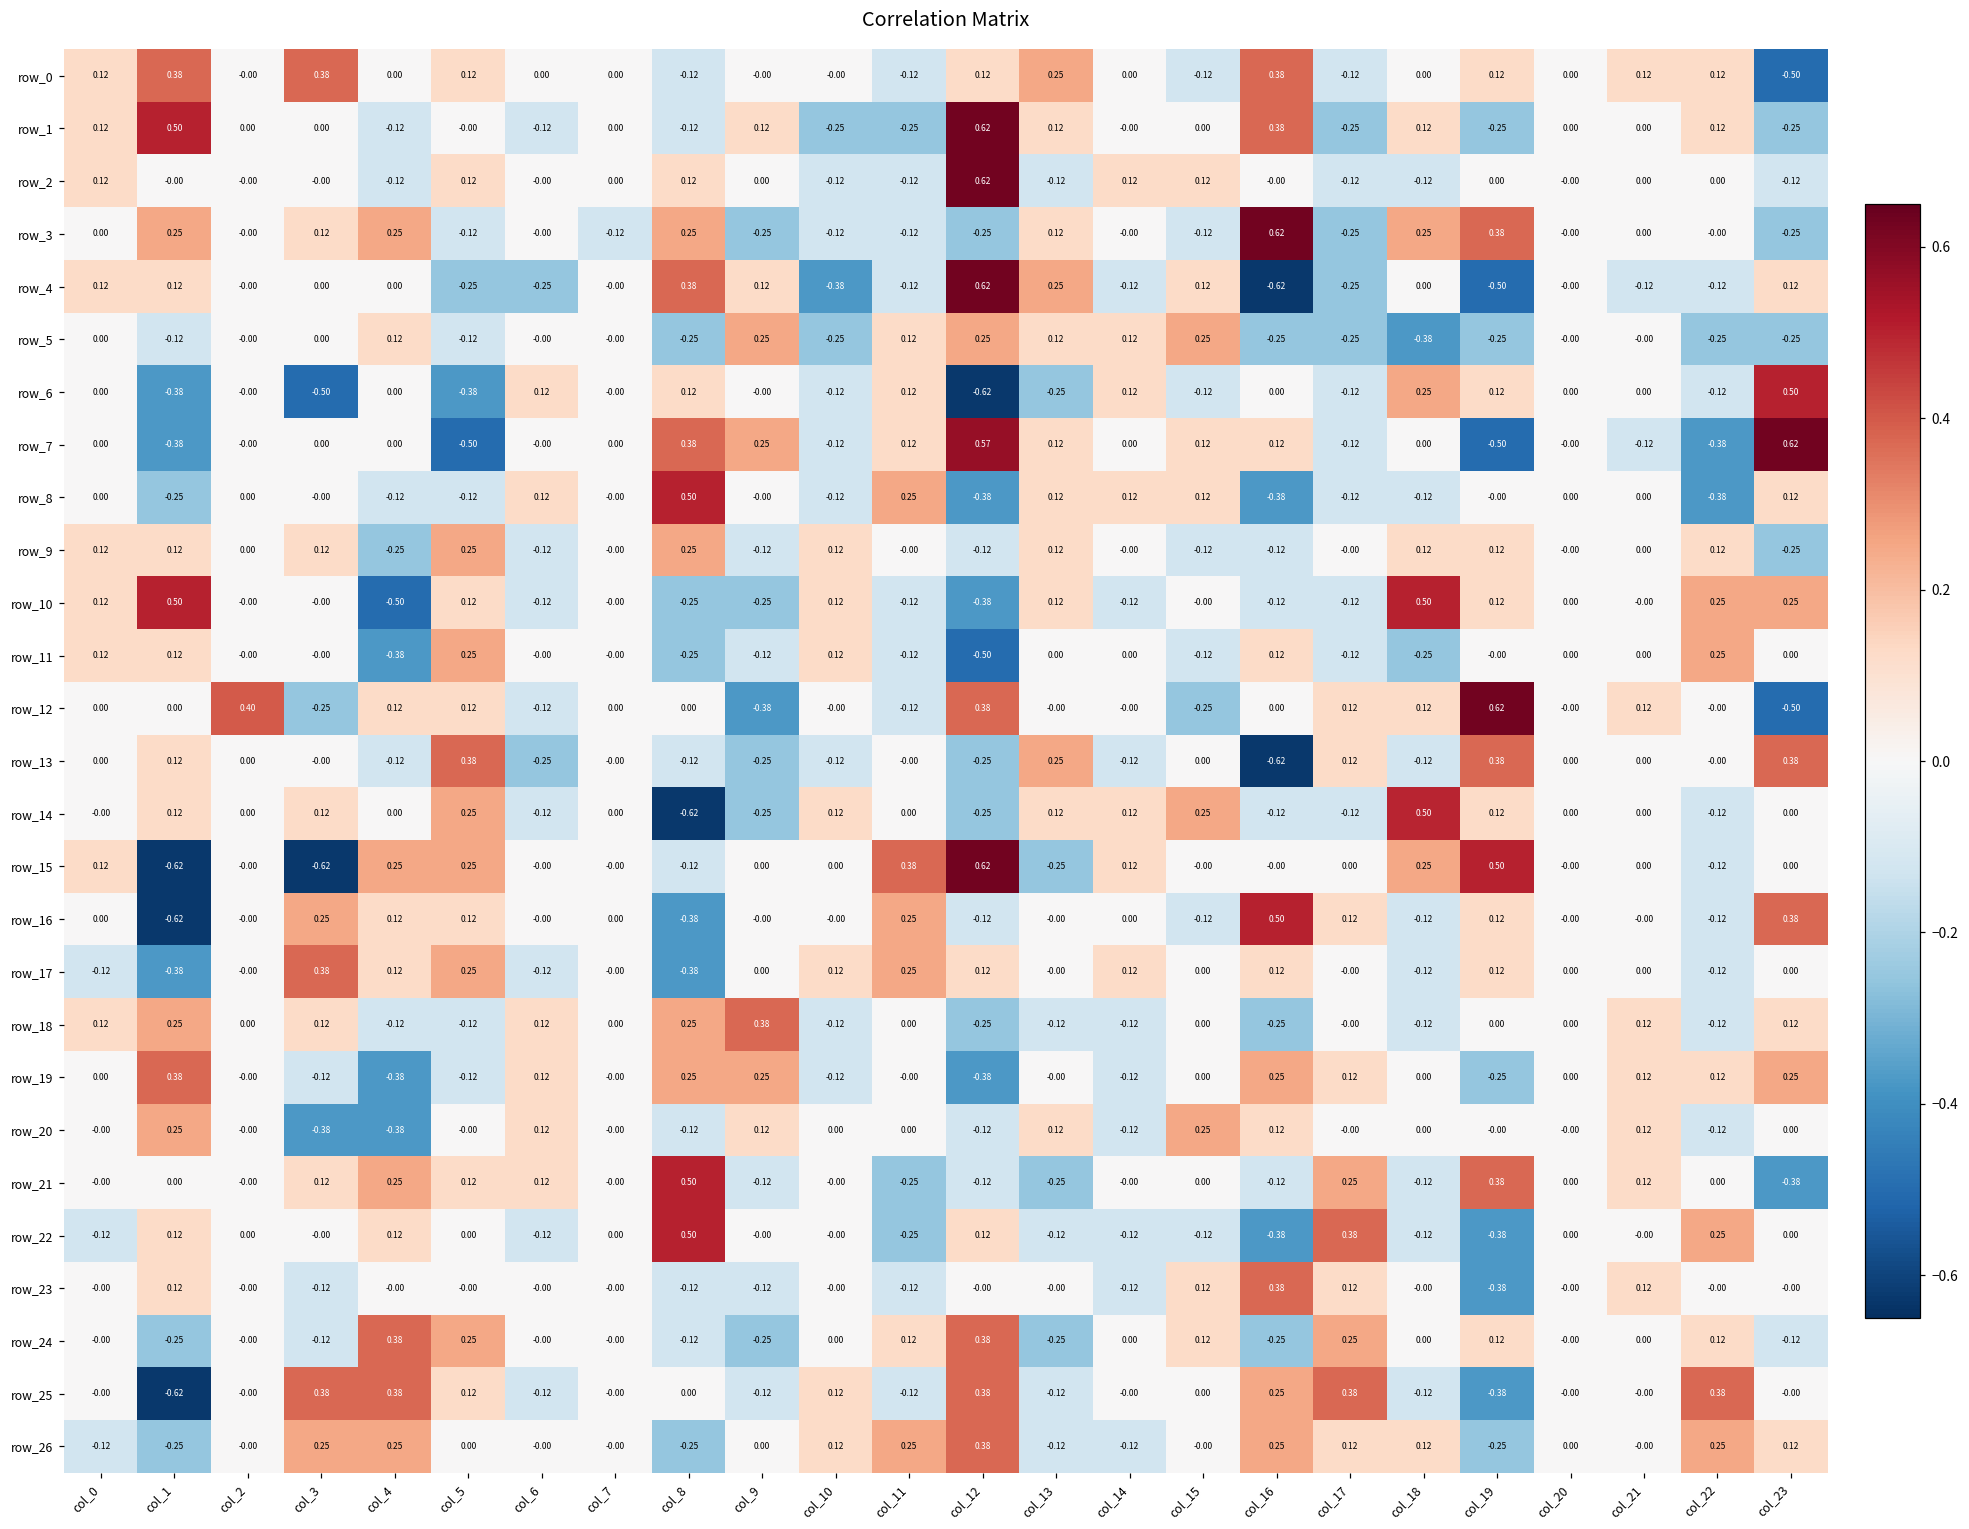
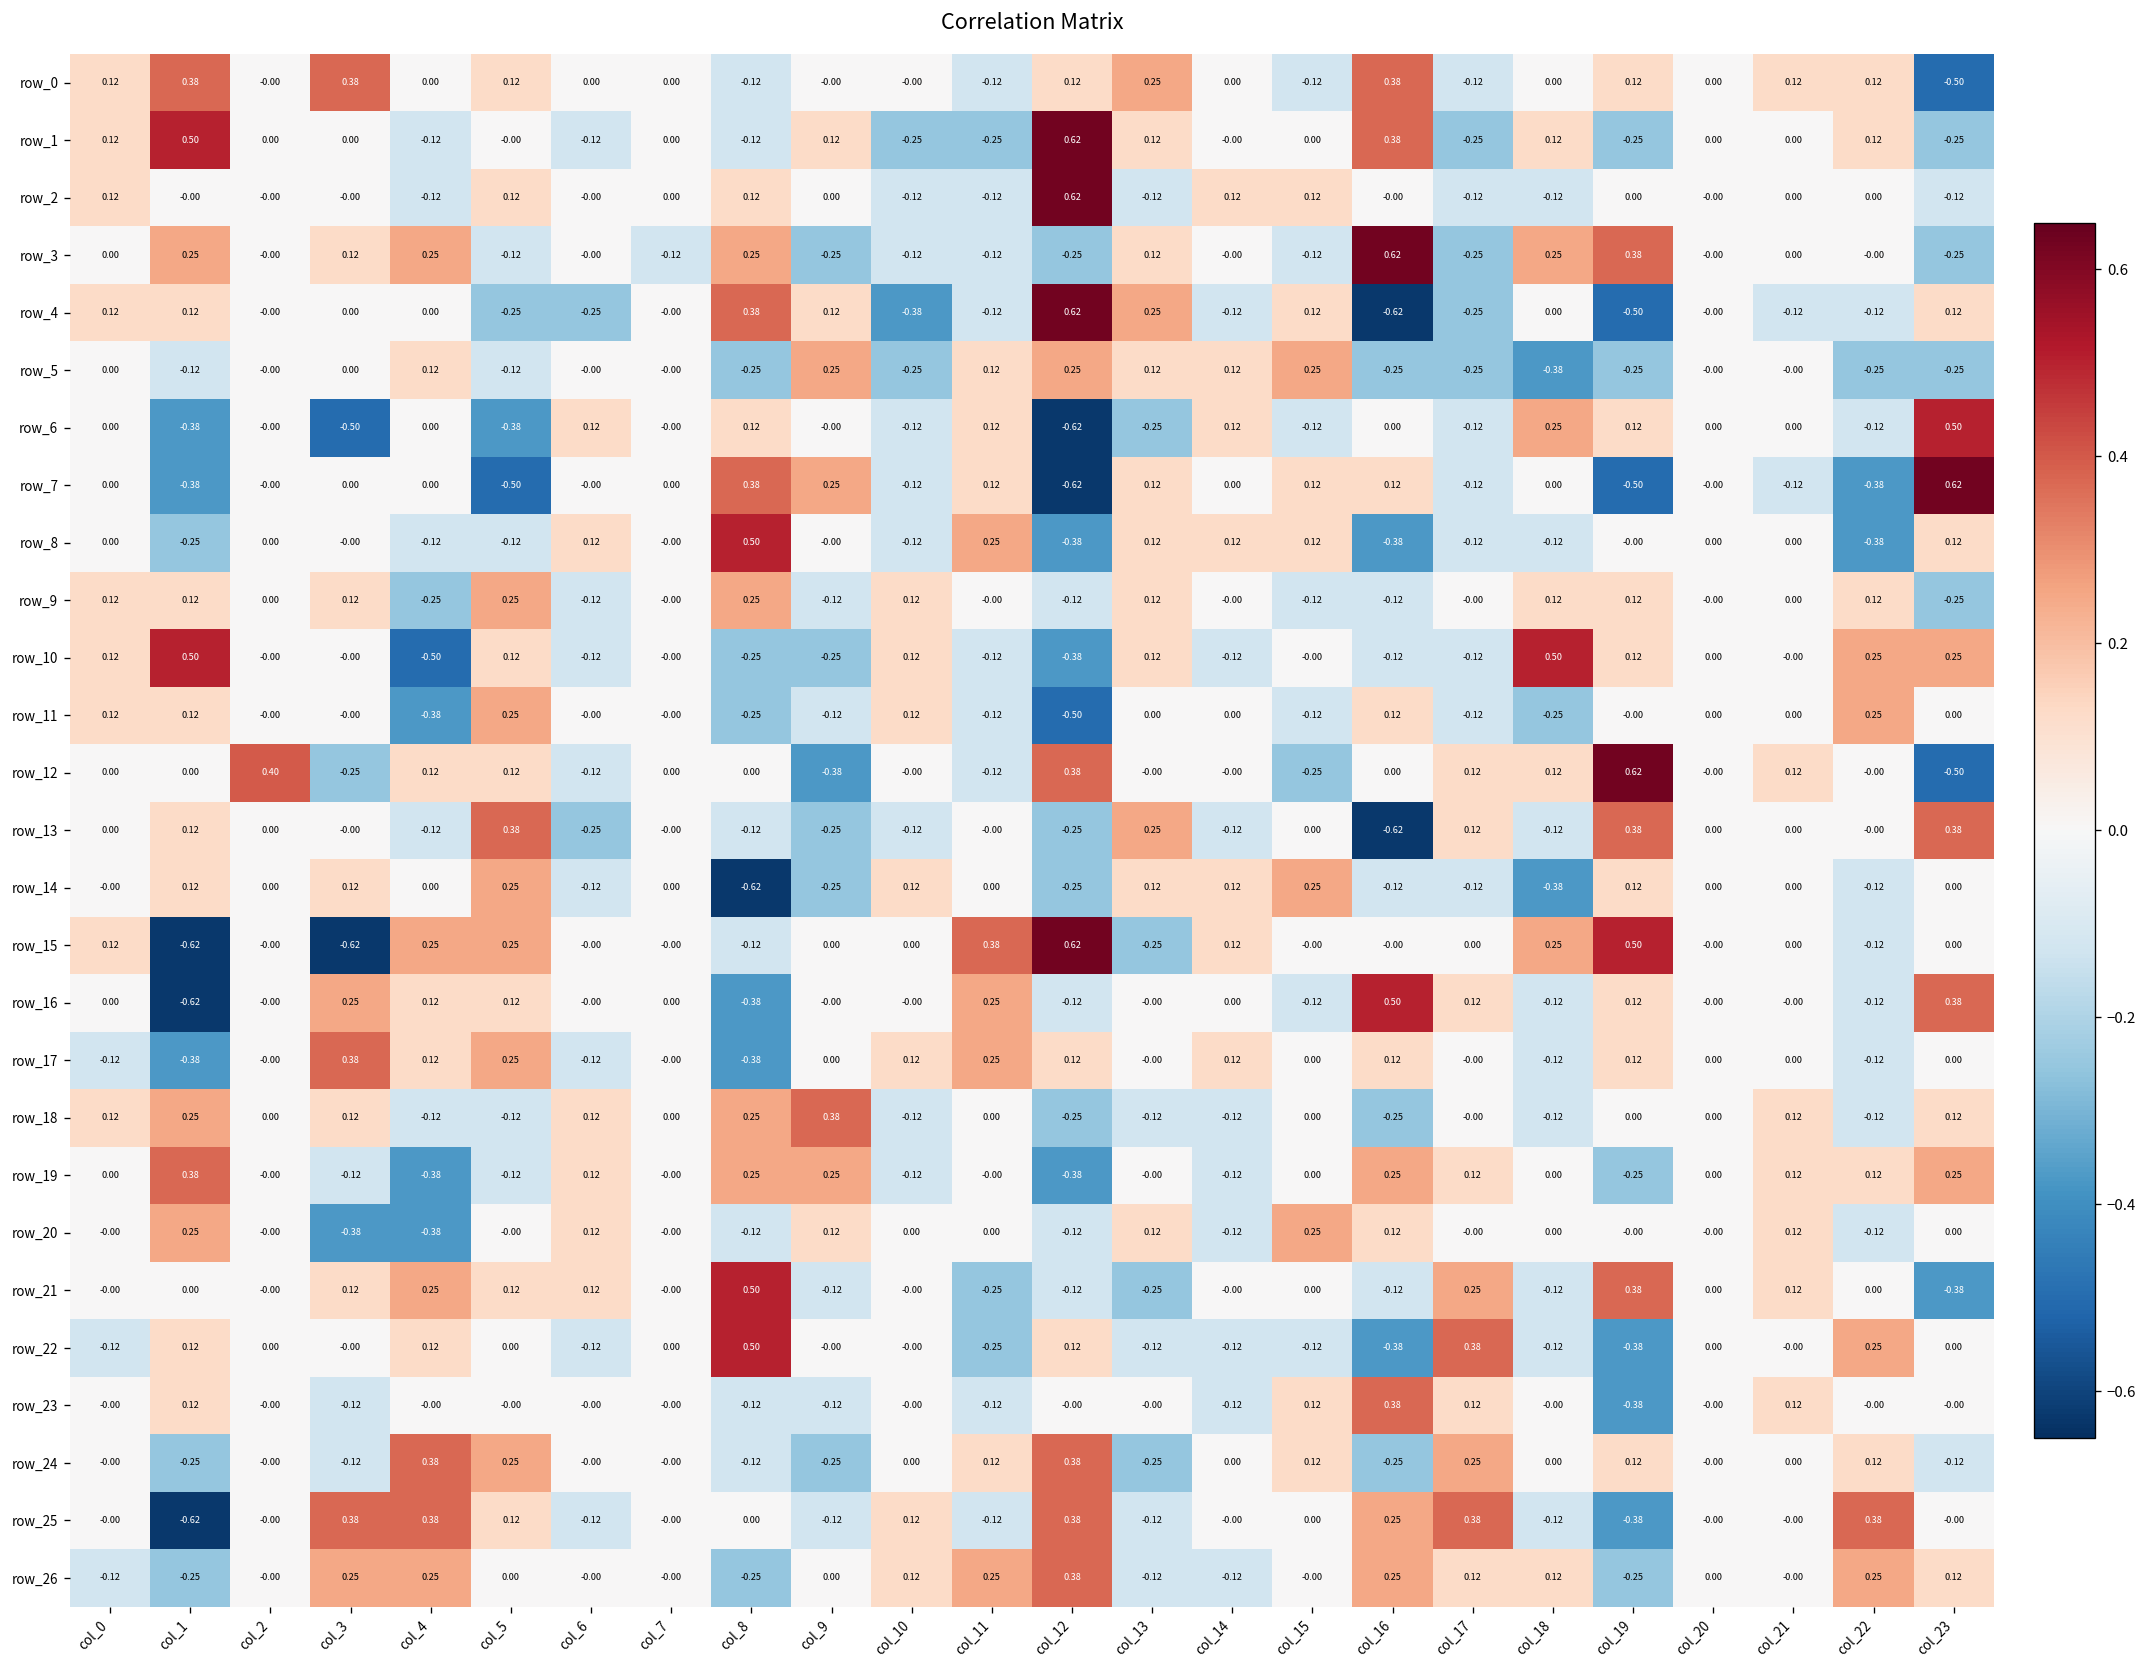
  {
    "row_7": {
      "col_0": 0.00,
      "col_1": -0.38,
      "col_2": -0.00,
      "col_3": 0.00,
      "col_4": 0.00,
      "col_5": -0.50,
      "col_6": -0.00,
      "col_7": 0.00,
      "col_8": 0.38,
      "col_9": 0.25,
      "col_10": -0.12,
      "col_11": 0.12,
-     "col_12": 0.57,
+     "col_12": -0.62,
      "col_13": 0.12,
      "col_14": 0.00,
      "col_15": 0.12,
      "col_16": 0.12,
      "col_17": -0.12,
      "col_18": 0.00,
      "col_19": -0.50,
      "col_20": -0.00,
      "col_21": -0.12,
      "col_22": -0.38,
      "col_23": 0.62
    },
    "row_14": {
      "col_0": -0.00,
      "col_1": 0.12,
      "col_2": 0.00,
      "col_3": 0.12,
      "col_4": 0.00,
      "col_5": 0.25,
      "col_6": -0.12,
      "col_7": 0.00,
      "col_8": -0.62,
      "col_9": -0.25,
      "col_10": 0.12,
      "col_11": 0.00,
      "col_12": -0.25,
      "col_13": 0.12,
      "col_14": 0.12,
      "col_15": 0.25,
      "col_16": -0.12,
      "col_17": -0.12,
-     "col_18": 0.50,
+     "col_18": -0.38,
      "col_19": 0.12,
      "col_20": 0.00,
      "col_21": 0.00,
      "col_22": -0.12,
      "col_23": 0.00
    }
  }
